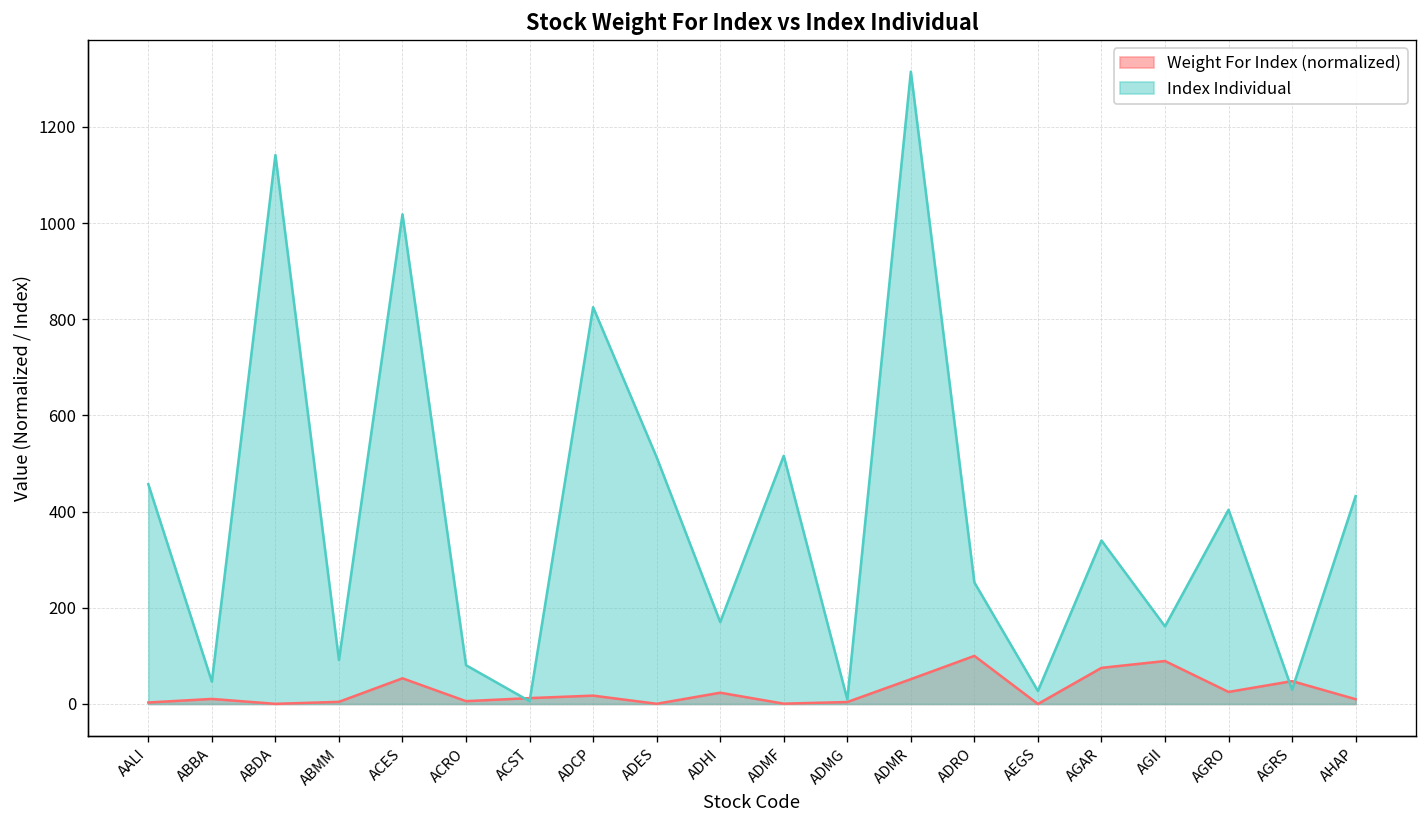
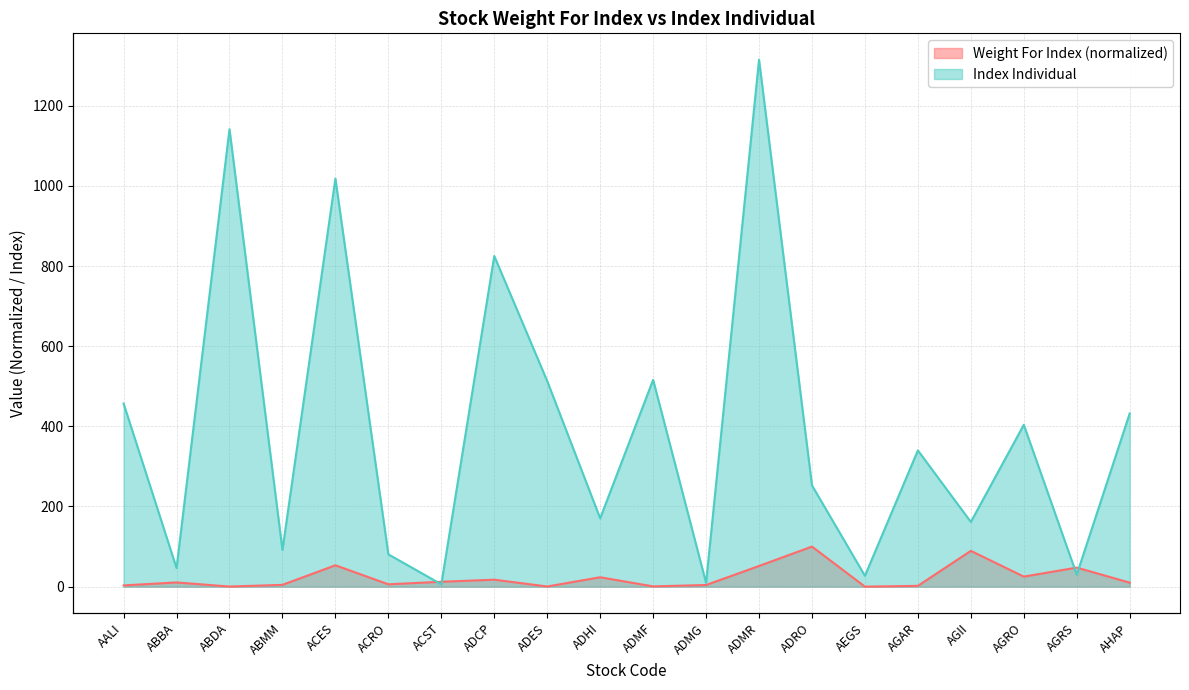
  {
    "Weight For Index (normalized)": {
      "AALI": 0,
      "ABBA": 10,
      "ABDA": 0,
      "ABMM": 0,
      "ACES": 50,
      "ACRO": 10,
      "ADCP": 20,
      "ADES": 0,
      "ADHI": 20,
      "ADMF": 0,
      "ADMR": 50,
      "ADRO": 100,
      "AEGS": 0,
-     "AGAR": 80,
+     "AGAR": 0,
      "AGII": 90,
      "AGRO": 30,
      "AGRS": 50,
      "AHAP": 10
    },
    "Index Individual": {
      "AALI": 460,
      "ABBA": 50,
      "ABDA": 1140,
      "ABMM": 90,
      "ACES": 1020,
      "ACRO": 80,
      "ADCP": 830,
      "ADES": 510,
      "ADHI": 170,
      "ADMF": 520,
      "ADMR": 1320,
      "ADRO": 250,
      "AEGS": 30,
      "AGAR": 340,
      "AGII": 160,
      "AGRO": 400,
      "AGRS": 30,
      "AHAP": 430
    }
  }
